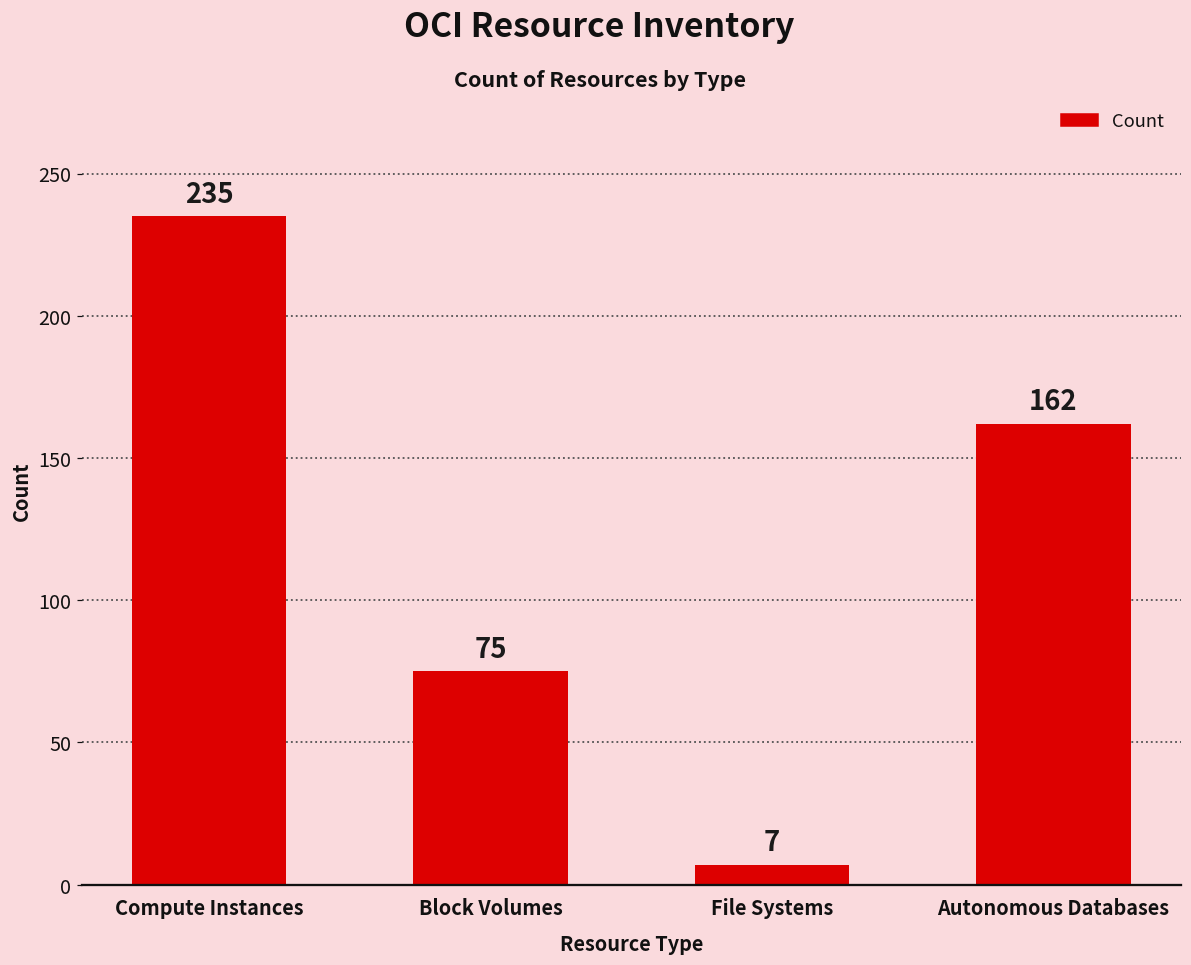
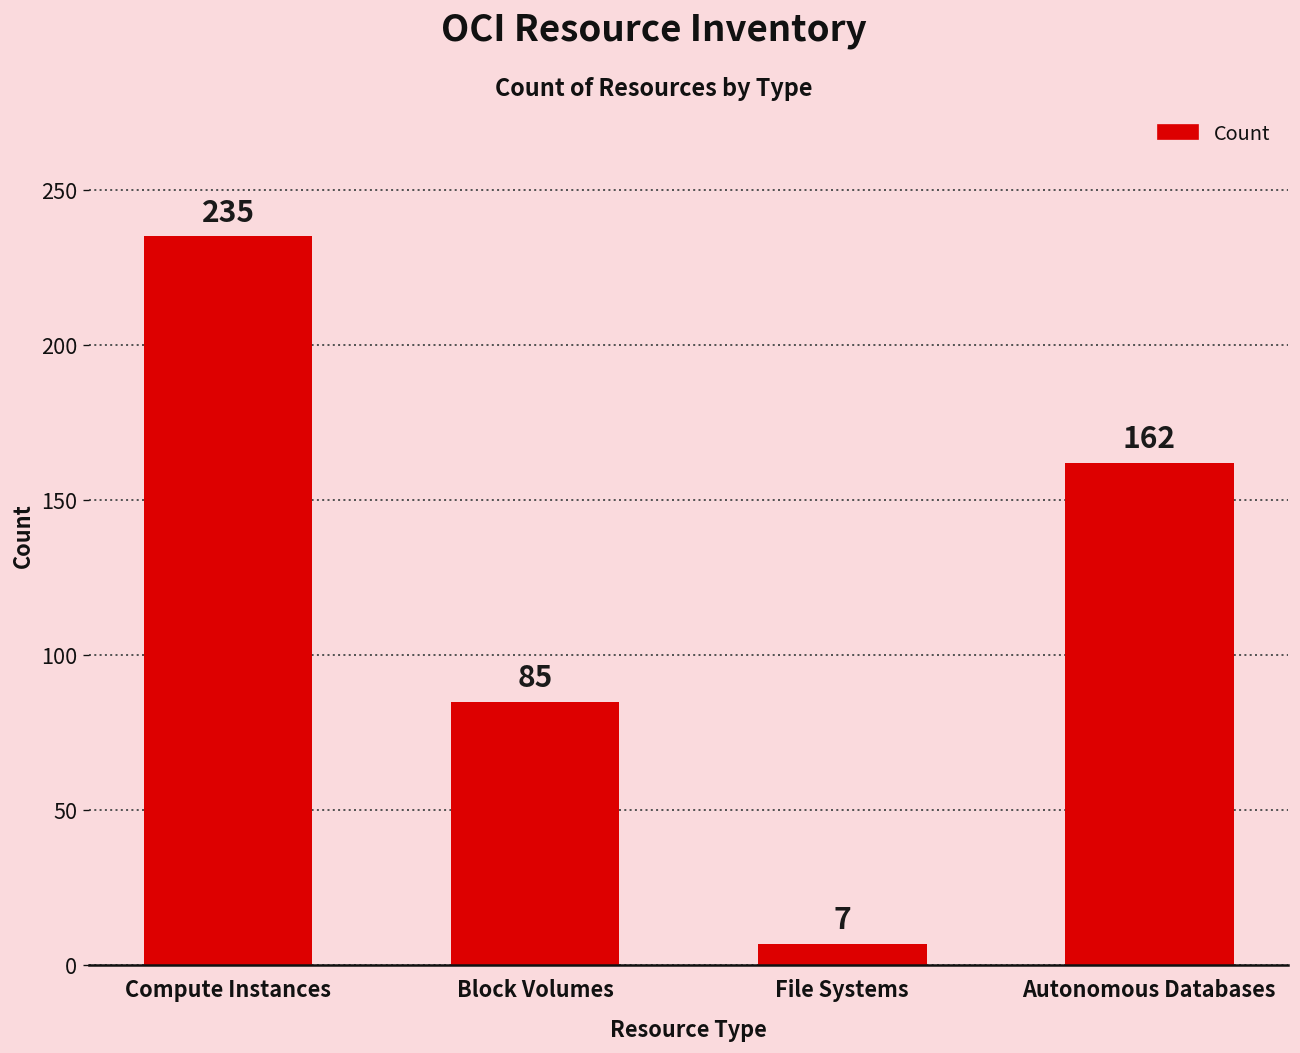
  {
    "Compute Instances": 235,
-   "Block Volumes": 75,
+   "Block Volumes": 85,
    "File Systems": 7,
    "Autonomous Databases": 162
  }
